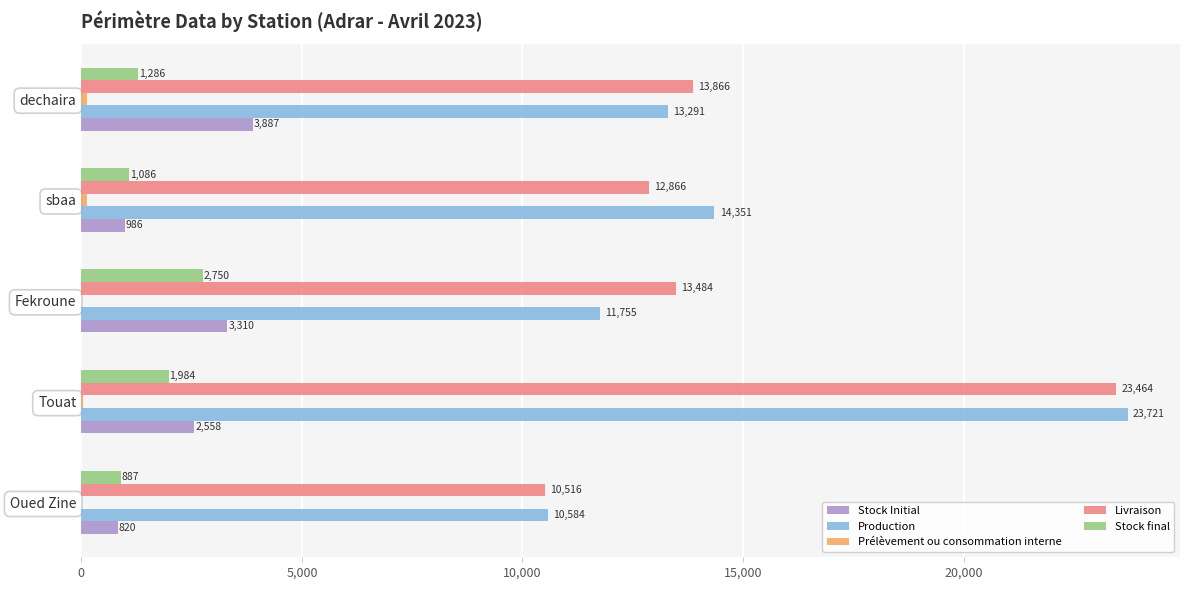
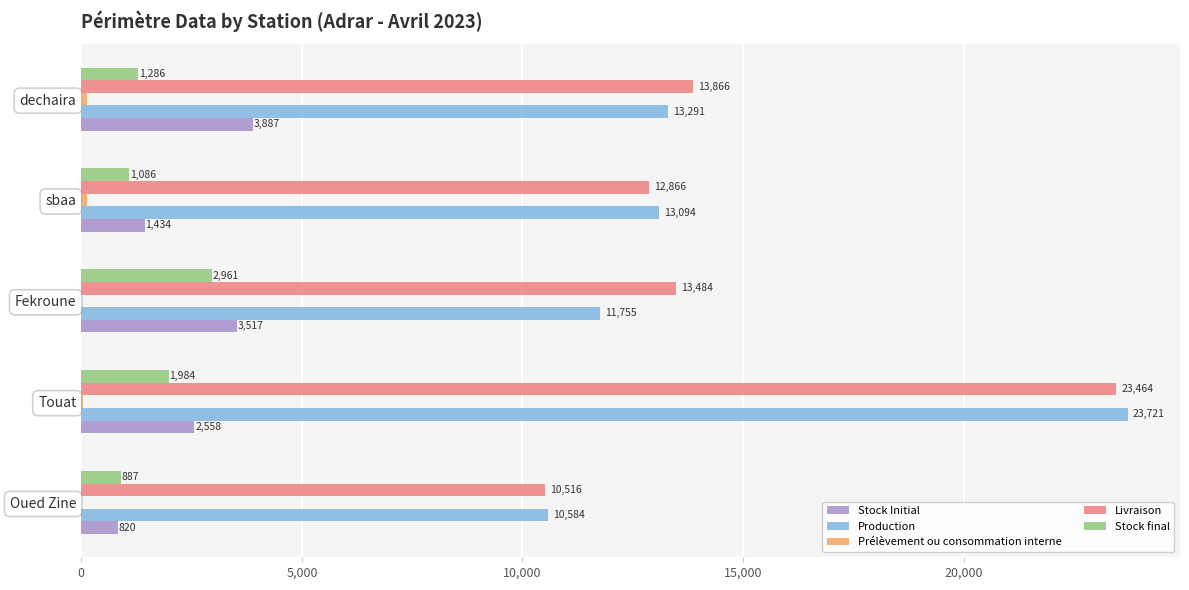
  {
    "Stock Initial": {
      "dechaira": "3,887",
-     "sbaa": "986",
-     "Fekroune": "3,310",
+     "sbaa": "1,434",
+     "Fekroune": "3,517",
      "Touat": "2,558",
      "Oued Zine": "820"
    },
    "Production": {
      "dechaira": "13,291",
-     "sbaa": "14,351",
+     "sbaa": "13,094",
      "Fekroune": "11,755",
      "Touat": "23,721",
      "Oued Zine": "10,584"
    },
    "Stock final": {
      "dechaira": "1,286",
      "sbaa": "1,086",
-     "Fekroune": "2,750",
+     "Fekroune": "2,961",
      "Touat": "1,984",
      "Oued Zine": "887"
    }
  }
